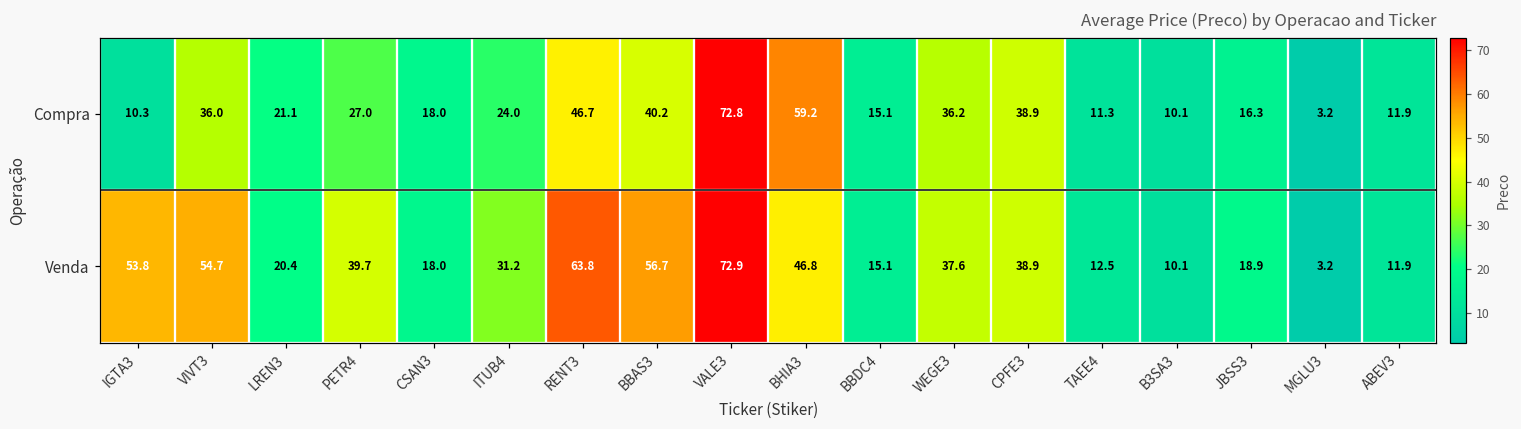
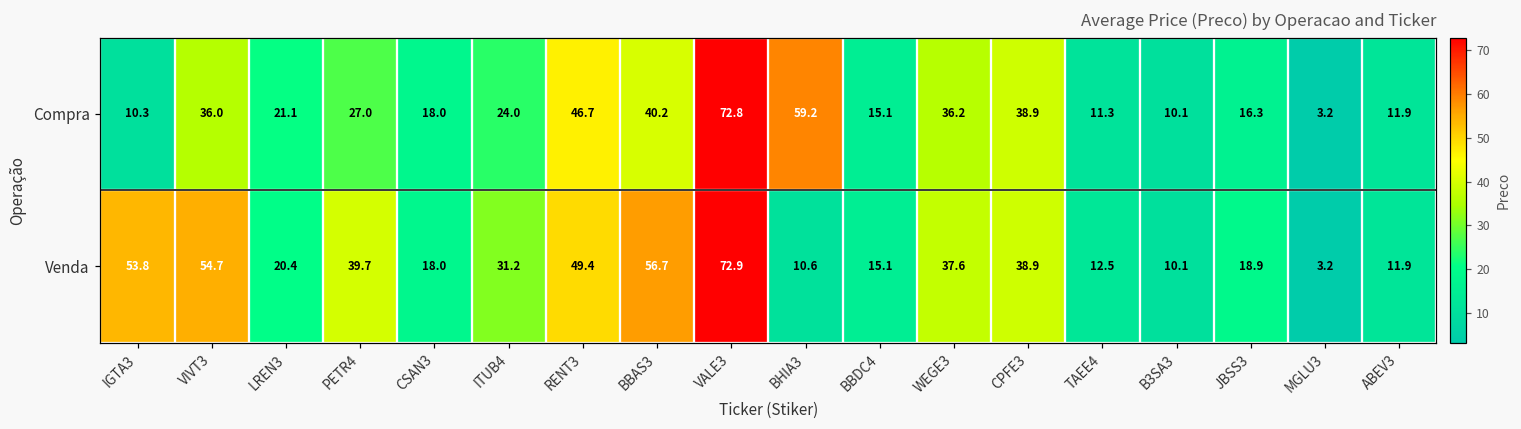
  {
    "Compra": {
      "IGTA3": 10.3,
      "VIVT3": 36.0,
      "LREN3": 21.1,
      "PETR4": 27.0,
      "CSAN3": 18.0,
      "ITUB4": 24.0,
      "RENT3": 46.7,
      "BBAS3": 40.2,
      "VALE3": 72.8,
      "BHIA3": 59.2,
      "BBDC4": 15.1,
      "WEGE3": 36.2,
      "CPFE3": 38.9,
      "TAEE4": 11.3,
      "B3SA3": 10.1,
      "JBSS3": 16.3,
      "MGLU3": 3.2,
      "ABEV3": 11.9
    },
    "Venda": {
      "IGTA3": 53.8,
      "VIVT3": 54.7,
      "LREN3": 20.4,
      "PETR4": 39.7,
      "CSAN3": 18.0,
      "ITUB4": 31.2,
-     "RENT3": 63.8,
+     "RENT3": 49.4,
      "BBAS3": 56.7,
      "VALE3": 72.9,
-     "BHIA3": 46.8,
+     "BHIA3": 10.6,
      "BBDC4": 15.1,
      "WEGE3": 37.6,
      "CPFE3": 38.9,
      "TAEE4": 12.5,
      "B3SA3": 10.1,
      "JBSS3": 18.9,
      "MGLU3": 3.2,
      "ABEV3": 11.9
    }
  }
